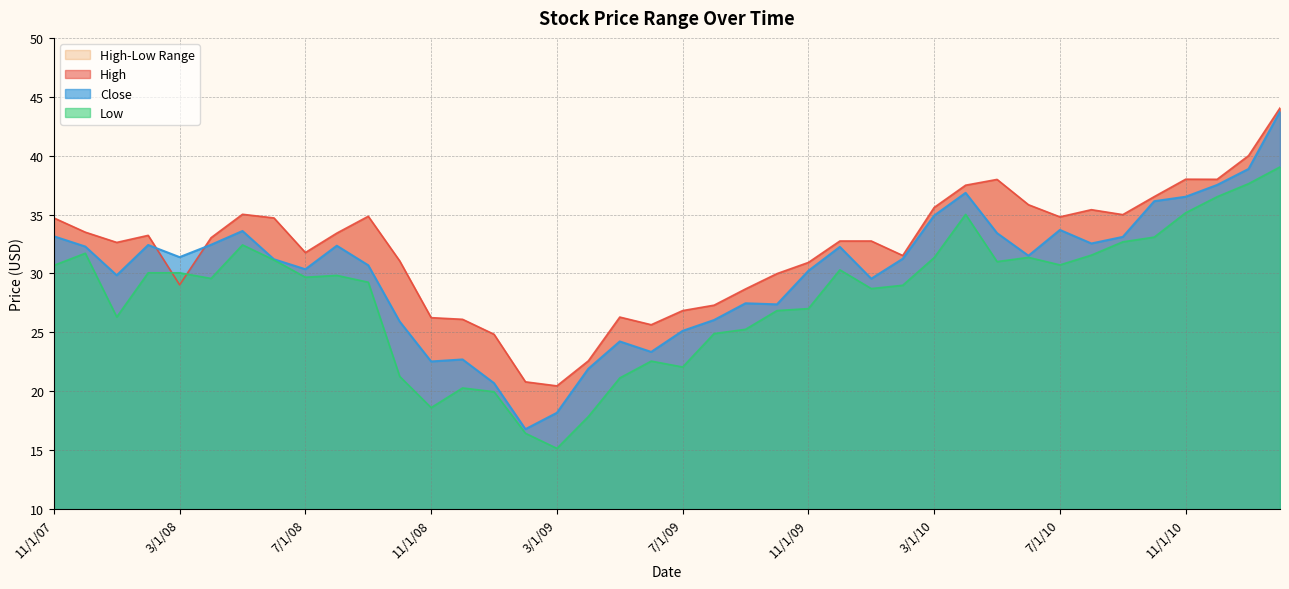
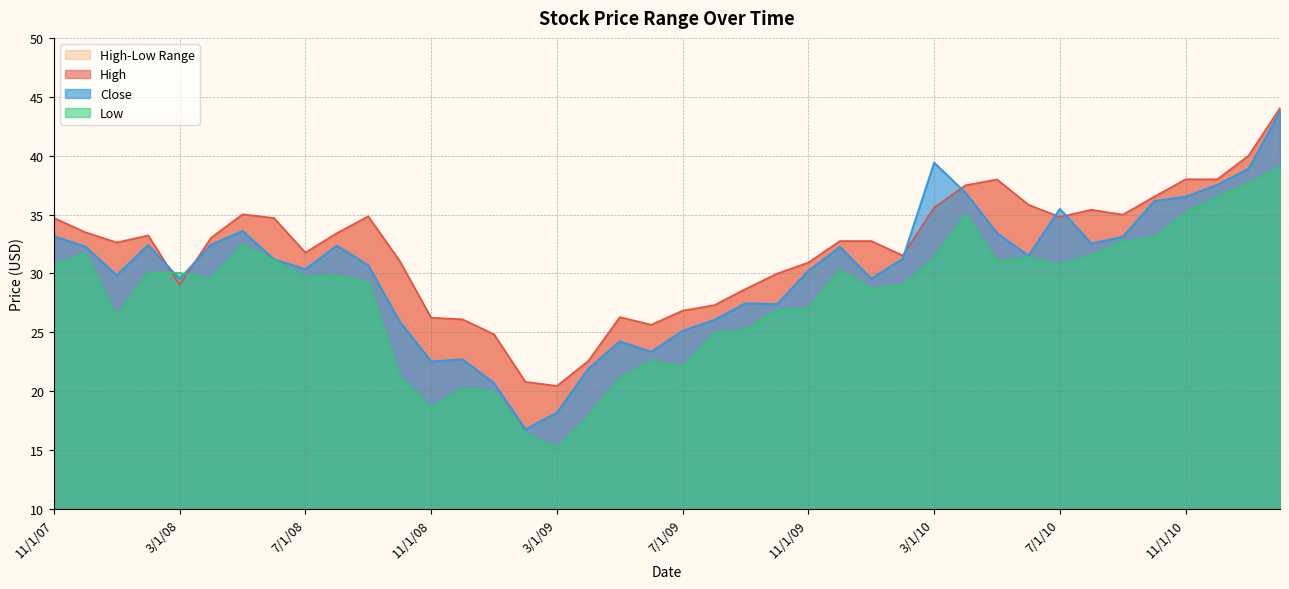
  {
    "Close": {
      "11/1/07": 33.2,
-     "3/1/08": 31.4,
+     "3/1/08": 29.5,
      "7/1/08": 30.4,
      "11/1/08": 22.5,
      "3/1/09": 18.2,
      "7/1/09": 25.1,
      "11/1/09": 30.2,
-     "3/1/10": 34.9,
-     "7/1/10": 33.7,
+     "3/1/10": 39.4,
+     "7/1/10": 35.5,
      "11/1/10": 36.5
    },
    "Low": {
      "11/1/07": 30.7,
      "7/1/08": 29.7,
      "11/1/08": 18.6,
      "3/1/09": 15.1,
      "7/1/09": 22.0,
      "11/1/09": 27.0,
      "3/1/10": 31.3,
      "7/1/10": 30.7,
      "11/1/10": 35.2
    }
  }
